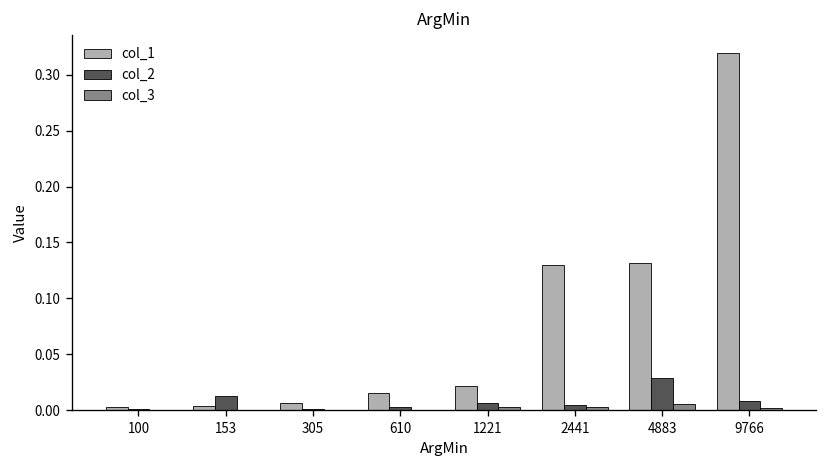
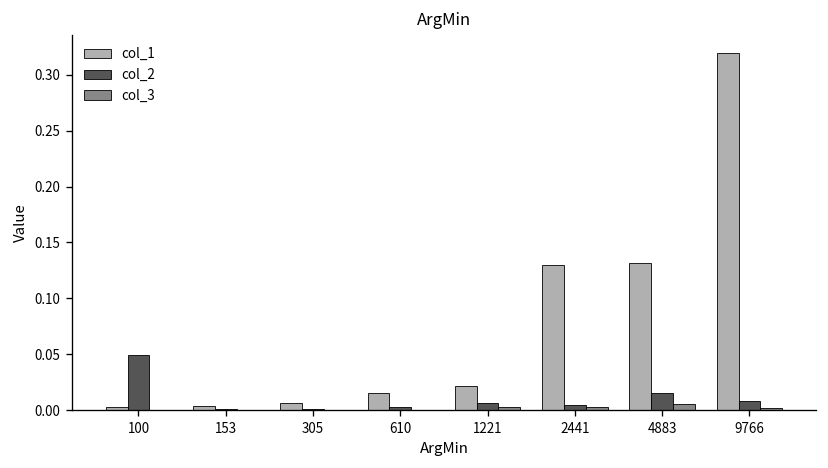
  {
    "col_1": {
      "100": 0.00,
      "153": 0.00,
      "305": 0.01,
      "610": 0.02,
      "1221": 0.02,
      "2441": 0.13,
      "4883": 0.13,
      "9766": 0.32
    },
    "col_2": {
-     "100": 0.00,
-     "153": 0.01,
+     "100": 0.05,
+     "153": 0.00,
      "1221": 0.01,
      "2441": 0.00,
-     "4883": 0.03,
+     "4883": 0.02,
      "9766": 0.01
    },
    "col_3": {
      "1221": 0.00,
      "4883": 0.01
    }
  }
